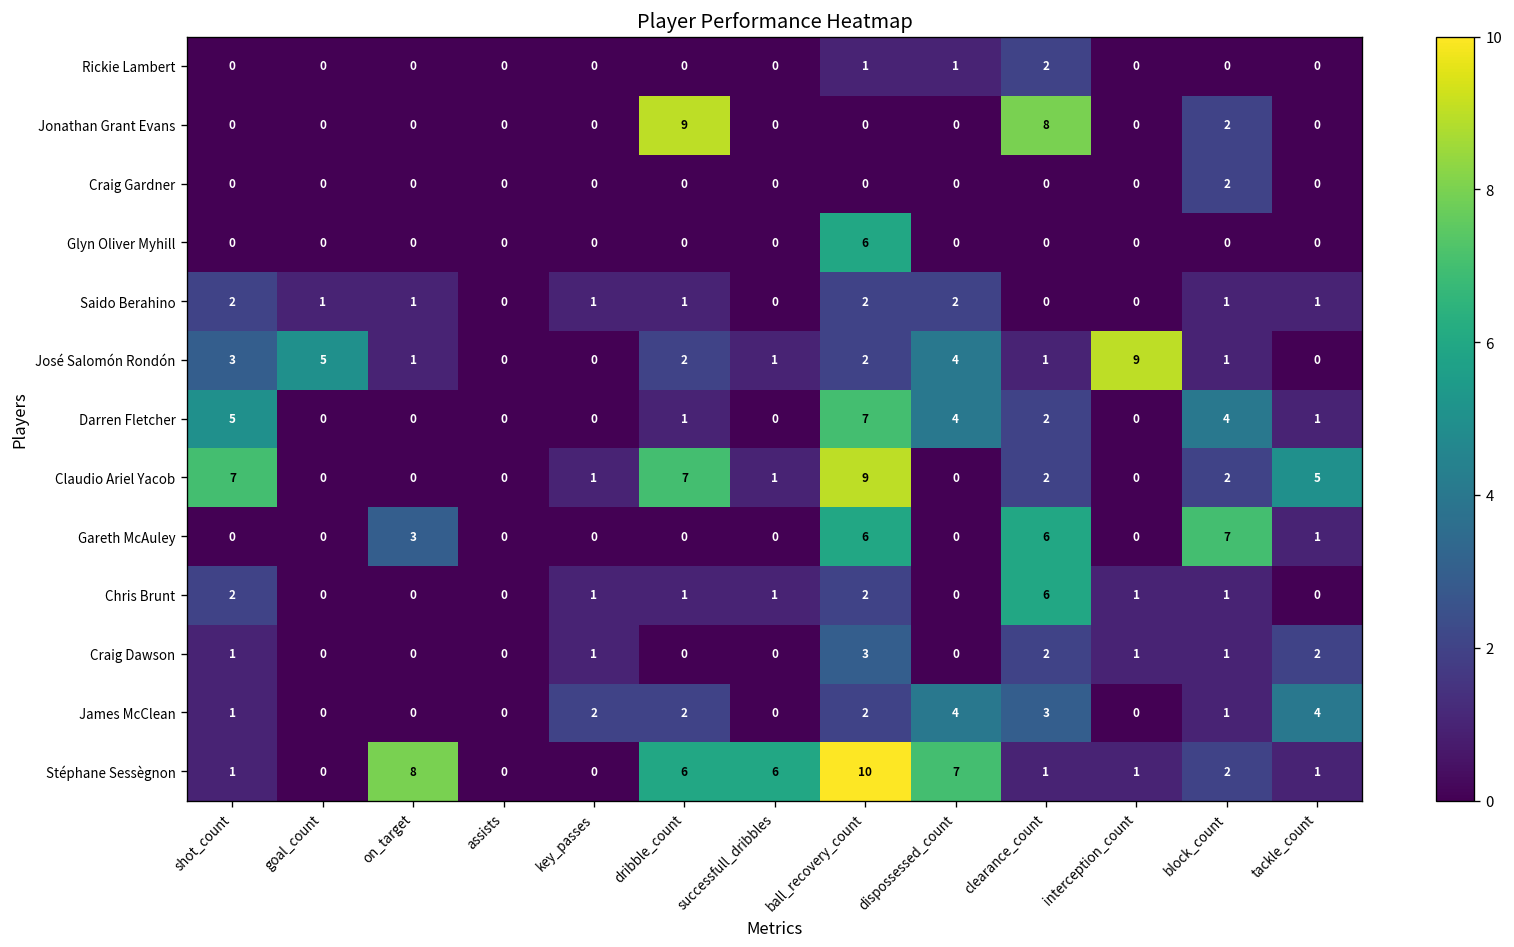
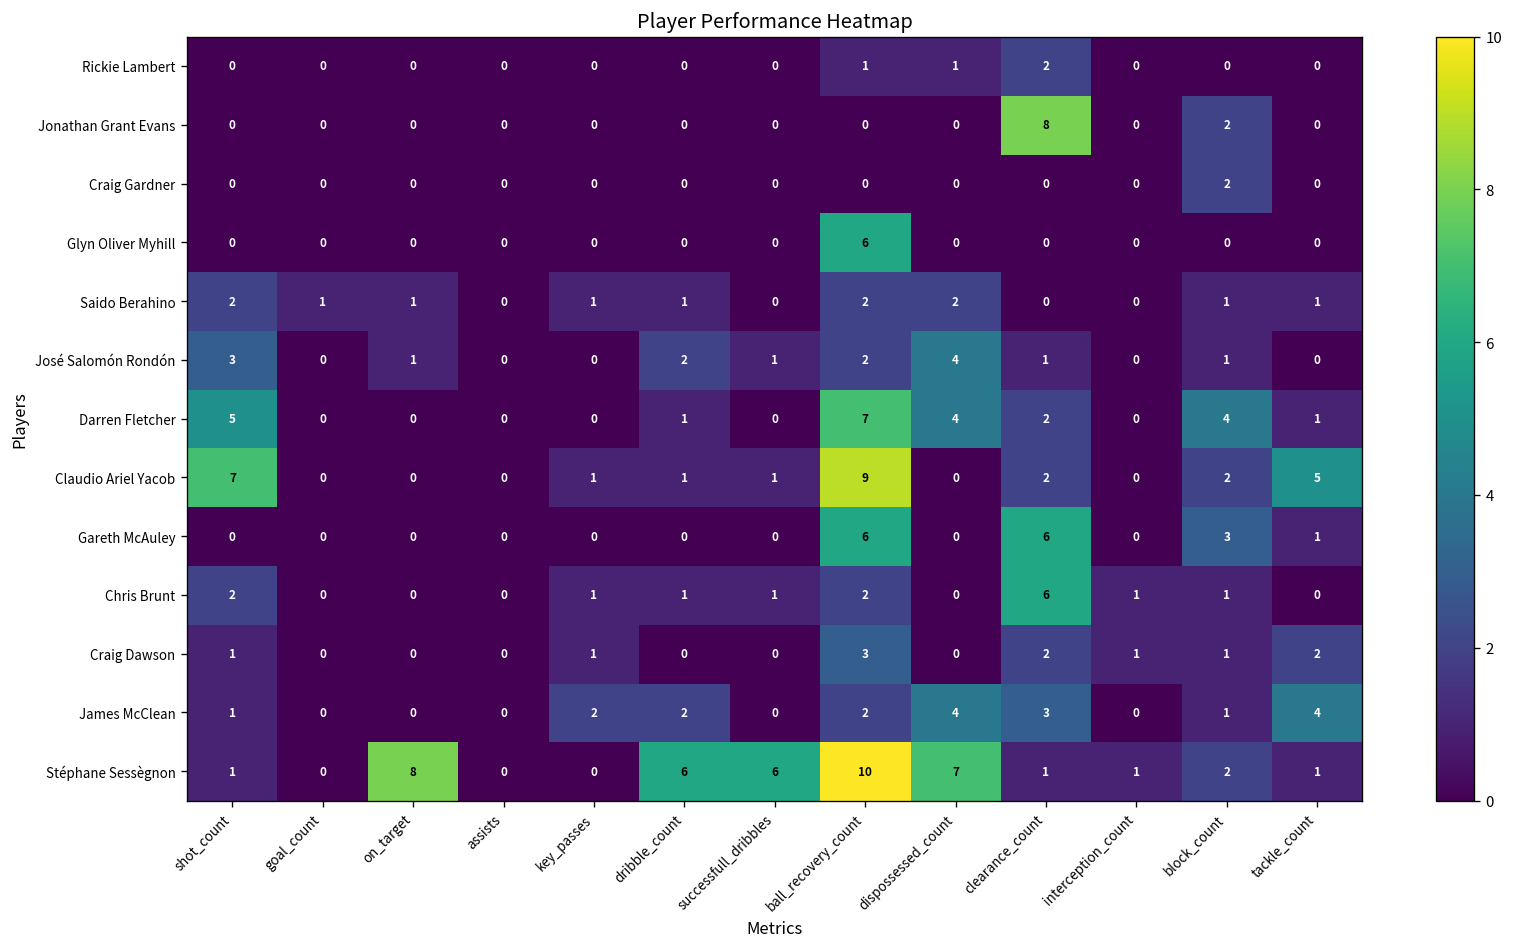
  {
    "Rickie Lambert": {
      "shot_count": 0,
      "goal_count": 0,
      "on_target": 0,
      "assists": 0,
      "key_passes": 0,
      "dribble_count": 0,
      "successfull_dribbles": 0,
      "ball_recovery_count": 1,
      "dispossessed_count": 1,
      "clearance_count": 2,
      "interception_count": 0,
      "block_count": 0,
      "tackle_count": 0
    },
    "Jonathan Grant Evans": {
      "shot_count": 0,
      "goal_count": 0,
      "on_target": 0,
      "assists": 0,
      "key_passes": 0,
-     "dribble_count": 9,
+     "dribble_count": 0,
      "successfull_dribbles": 0,
      "ball_recovery_count": 0,
      "dispossessed_count": 0,
      "clearance_count": 8,
      "interception_count": 0,
      "block_count": 2,
      "tackle_count": 0
    },
    "Craig Gardner": {
      "shot_count": 0,
      "goal_count": 0,
      "on_target": 0,
      "assists": 0,
      "key_passes": 0,
      "dribble_count": 0,
      "successfull_dribbles": 0,
      "ball_recovery_count": 0,
      "dispossessed_count": 0,
      "clearance_count": 0,
      "interception_count": 0,
      "block_count": 2,
      "tackle_count": 0
    },
    "Glyn Oliver Myhill": {
      "shot_count": 0,
      "goal_count": 0,
      "on_target": 0,
      "assists": 0,
      "key_passes": 0,
      "dribble_count": 0,
      "successfull_dribbles": 0,
      "ball_recovery_count": 6,
      "dispossessed_count": 0,
      "clearance_count": 0,
      "interception_count": 0,
      "block_count": 0,
      "tackle_count": 0
    },
    "Saido Berahino": {
      "shot_count": 2,
      "goal_count": 1,
      "on_target": 1,
      "assists": 0,
      "key_passes": 1,
      "dribble_count": 1,
      "successfull_dribbles": 0,
      "ball_recovery_count": 2,
      "dispossessed_count": 2,
      "clearance_count": 0,
      "interception_count": 0,
      "block_count": 1,
      "tackle_count": 1
    },
    "José Salomón Rondón": {
      "shot_count": 3,
-     "goal_count": 5,
+     "goal_count": 0,
      "on_target": 1,
      "assists": 0,
      "key_passes": 0,
      "dribble_count": 2,
      "successfull_dribbles": 1,
      "ball_recovery_count": 2,
      "dispossessed_count": 4,
      "clearance_count": 1,
-     "interception_count": 9,
+     "interception_count": 0,
      "block_count": 1,
      "tackle_count": 0
    },
    "Darren Fletcher": {
      "shot_count": 5,
      "goal_count": 0,
      "on_target": 0,
      "assists": 0,
      "key_passes": 0,
      "dribble_count": 1,
      "successfull_dribbles": 0,
      "ball_recovery_count": 7,
      "dispossessed_count": 4,
      "clearance_count": 2,
      "interception_count": 0,
      "block_count": 4,
      "tackle_count": 1
    },
    "Claudio Ariel Yacob": {
      "shot_count": 7,
      "goal_count": 0,
      "on_target": 0,
      "assists": 0,
      "key_passes": 1,
-     "dribble_count": 7,
+     "dribble_count": 1,
      "successfull_dribbles": 1,
      "ball_recovery_count": 9,
      "dispossessed_count": 0,
      "clearance_count": 2,
      "interception_count": 0,
      "block_count": 2,
      "tackle_count": 5
    },
    "Gareth McAuley": {
      "shot_count": 0,
      "goal_count": 0,
-     "on_target": 3,
+     "on_target": 0,
      "assists": 0,
      "key_passes": 0,
      "dribble_count": 0,
      "successfull_dribbles": 0,
      "ball_recovery_count": 6,
      "dispossessed_count": 0,
      "clearance_count": 6,
      "interception_count": 0,
-     "block_count": 7,
+     "block_count": 3,
      "tackle_count": 1
    },
    "Chris Brunt": {
      "shot_count": 2,
      "goal_count": 0,
      "on_target": 0,
      "assists": 0,
      "key_passes": 1,
      "dribble_count": 1,
      "successfull_dribbles": 1,
      "ball_recovery_count": 2,
      "dispossessed_count": 0,
      "clearance_count": 6,
      "interception_count": 1,
      "block_count": 1,
      "tackle_count": 0
    },
    "Craig Dawson": {
      "shot_count": 1,
      "goal_count": 0,
      "on_target": 0,
      "assists": 0,
      "key_passes": 1,
      "dribble_count": 0,
      "successfull_dribbles": 0,
      "ball_recovery_count": 3,
      "dispossessed_count": 0,
      "clearance_count": 2,
      "interception_count": 1,
      "block_count": 1,
      "tackle_count": 2
    },
    "James McClean": {
      "shot_count": 1,
      "goal_count": 0,
      "on_target": 0,
      "assists": 0,
      "key_passes": 2,
      "dribble_count": 2,
      "successfull_dribbles": 0,
      "ball_recovery_count": 2,
      "dispossessed_count": 4,
      "clearance_count": 3,
      "interception_count": 0,
      "block_count": 1,
      "tackle_count": 4
    },
    "Stéphane Sessègnon": {
      "shot_count": 1,
      "goal_count": 0,
      "on_target": 8,
      "assists": 0,
      "key_passes": 0,
      "dribble_count": 6,
      "successfull_dribbles": 6,
      "ball_recovery_count": 10,
      "dispossessed_count": 7,
      "clearance_count": 1,
      "interception_count": 1,
      "block_count": 2,
      "tackle_count": 1
    }
  }
